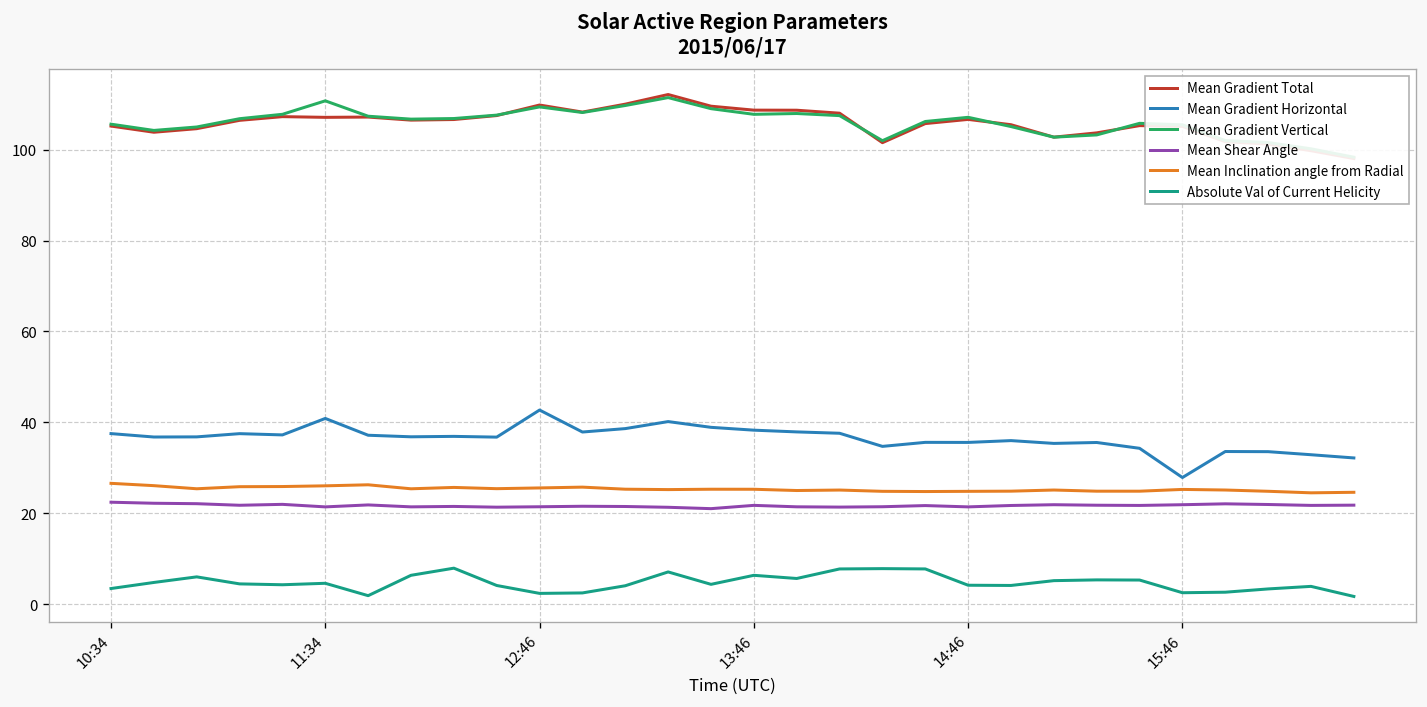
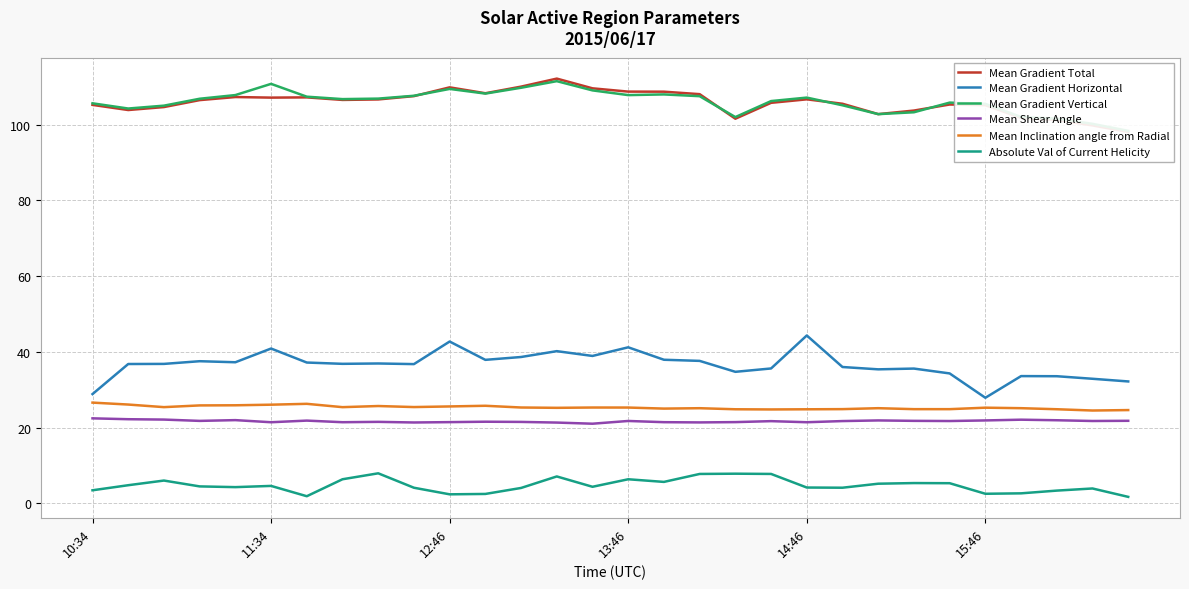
  {
    "Mean Gradient Total": {
      "11:34": 107,
      "13:46": 109
    },
    "Mean Gradient Horizontal": {
-     "10:34": 38,
+     "10:34": 29,
      "11:34": 41,
      "12:46": 43,
-     "13:46": 38,
-     "14:46": 36,
+     "13:46": 41,
+     "14:46": 44,
      "15:46": 28
    },
    "Mean Shear Angle": {
      "10:34": 22,
      "11:34": 21,
      "12:46": 21,
      "13:46": 22,
      "14:46": 21,
      "15:46": 22
    },
    "Mean Inclination angle from Radial": {
      "10:34": 27,
      "11:34": 26,
      "12:46": 26,
      "13:46": 25,
      "14:46": 25,
      "15:46": 25
    }
  }
